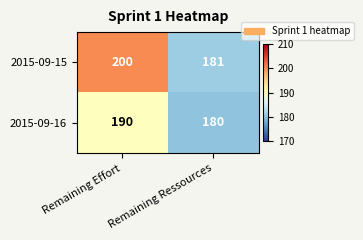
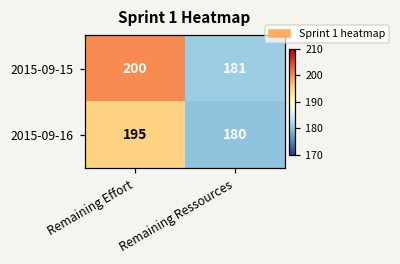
  {
    "2015-09-15": {
      "Remaining Effort": 200,
      "Remaining Ressources": 181
    },
    "2015-09-16": {
-     "Remaining Effort": 190,
+     "Remaining Effort": 195,
      "Remaining Ressources": 180
    }
  }
